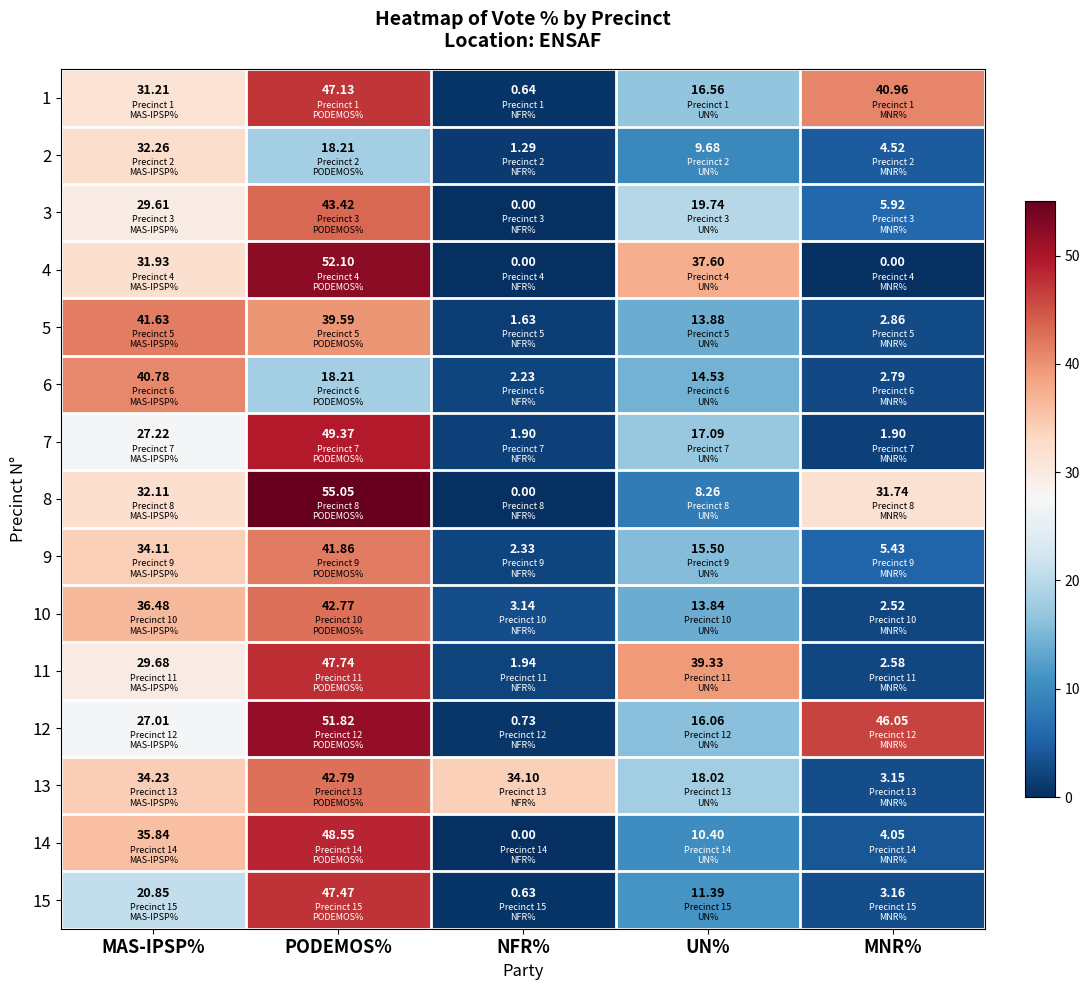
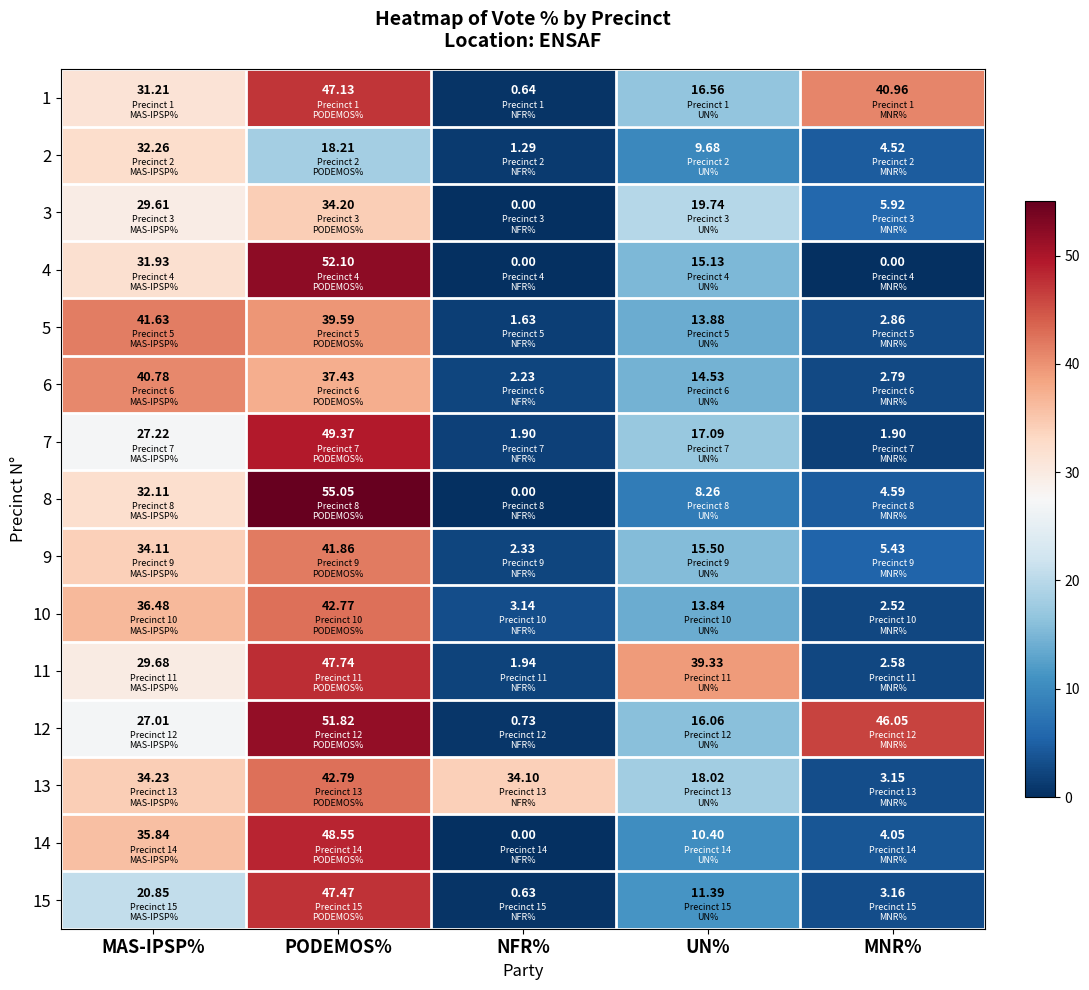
  {
    "3": {
-     "PODEMOS%": 43.42
+     "PODEMOS%": 34.20
    },
    "4": {
-     "UN%": 37.60
+     "UN%": 15.13
    },
    "6": {
-     "PODEMOS%": 18.21
+     "PODEMOS%": 37.43
    },
    "8": {
-     "MNR%": 31.74
+     "MNR%": 4.59
    }
  }
